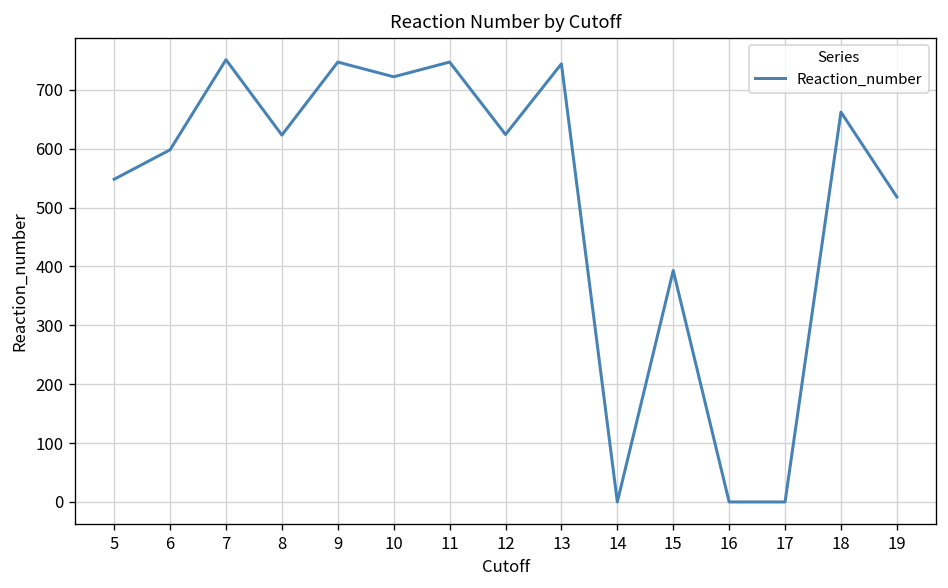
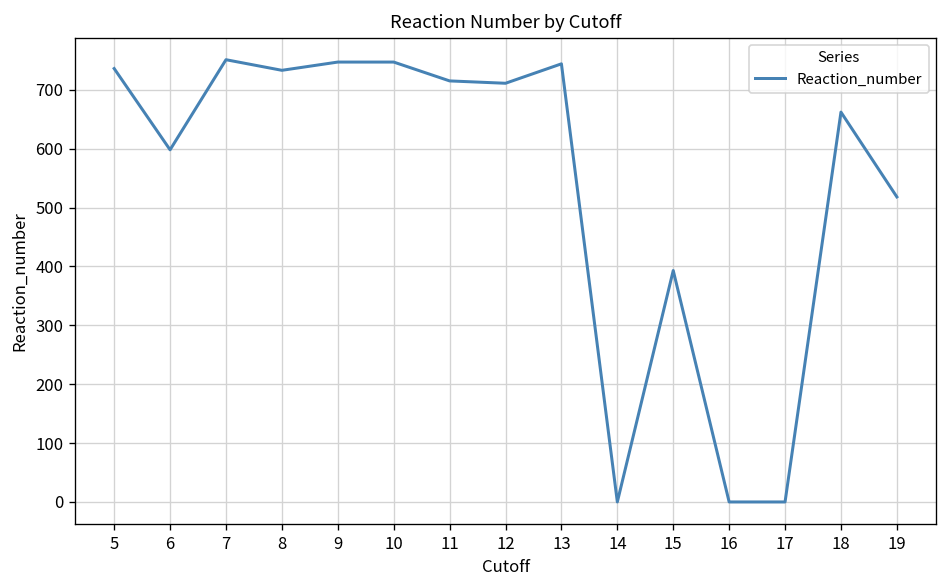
  {
-   "5": 550,
+   "5": 740,
    "6": 600,
    "7": 750,
-   "8": 620,
+   "8": 730,
    "9": 750,
-   "10": 720,
-   "11": 750,
-   "12": 620,
+   "10": 750,
+   "11": 720,
+   "12": 710,
    "13": 740,
    "14": 0,
    "15": 390,
    "16": 0,
    "17": 0,
    "18": 660,
    "19": 520
  }
